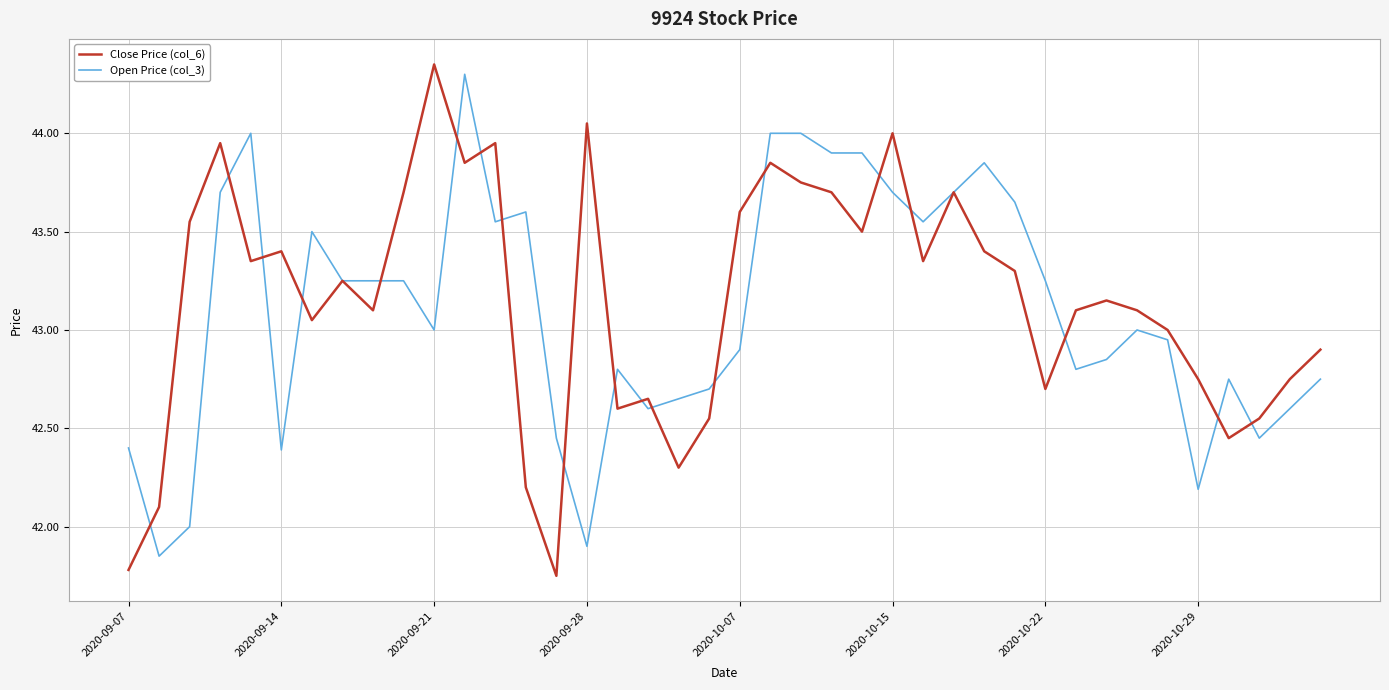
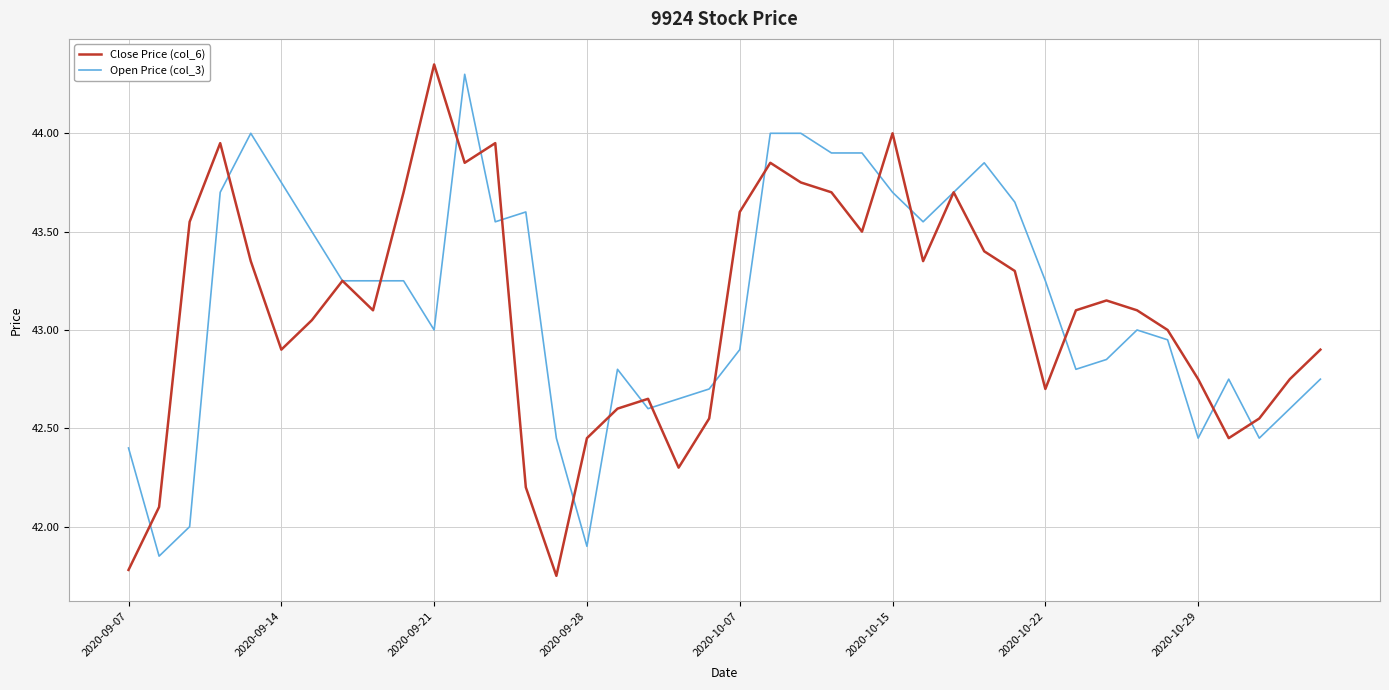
  {
    "Close Price (col_6)": {
      "2020-09-07": 41.78,
-     "2020-09-14": 43.4,
+     "2020-09-14": 42.9,
      "2020-09-21": 44.35,
-     "2020-09-28": 44.05,
+     "2020-09-28": 42.45,
      "2020-10-07": 43.60,
      "2020-10-15": 44.00,
      "2020-10-22": 42.70,
      "2020-10-29": 42.75
    },
    "Open Price (col_3)": {
      "2020-09-07": 42.40,
-     "2020-09-14": 42.39,
+     "2020-09-14": 43.75,
      "2020-09-21": 43.00,
      "2020-09-28": 41.90,
      "2020-10-07": 42.90,
      "2020-10-15": 43.70,
      "2020-10-22": 43.25,
-     "2020-10-29": 42.19
+     "2020-10-29": 42.45
    }
  }
